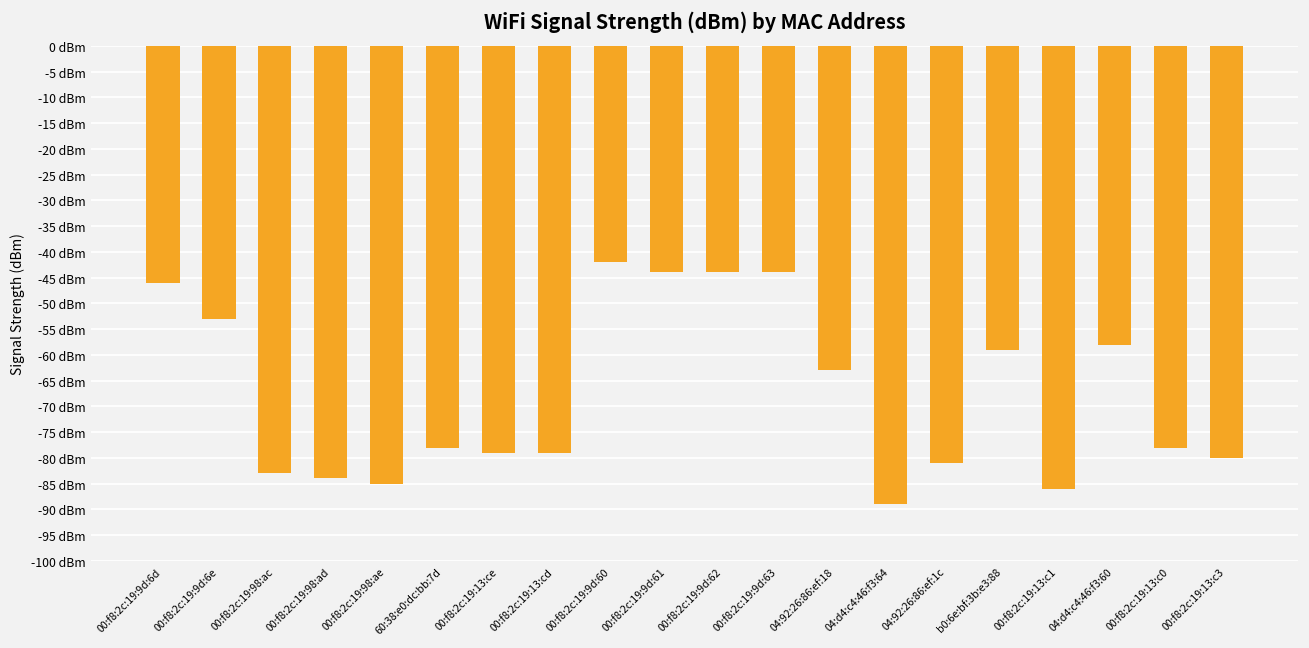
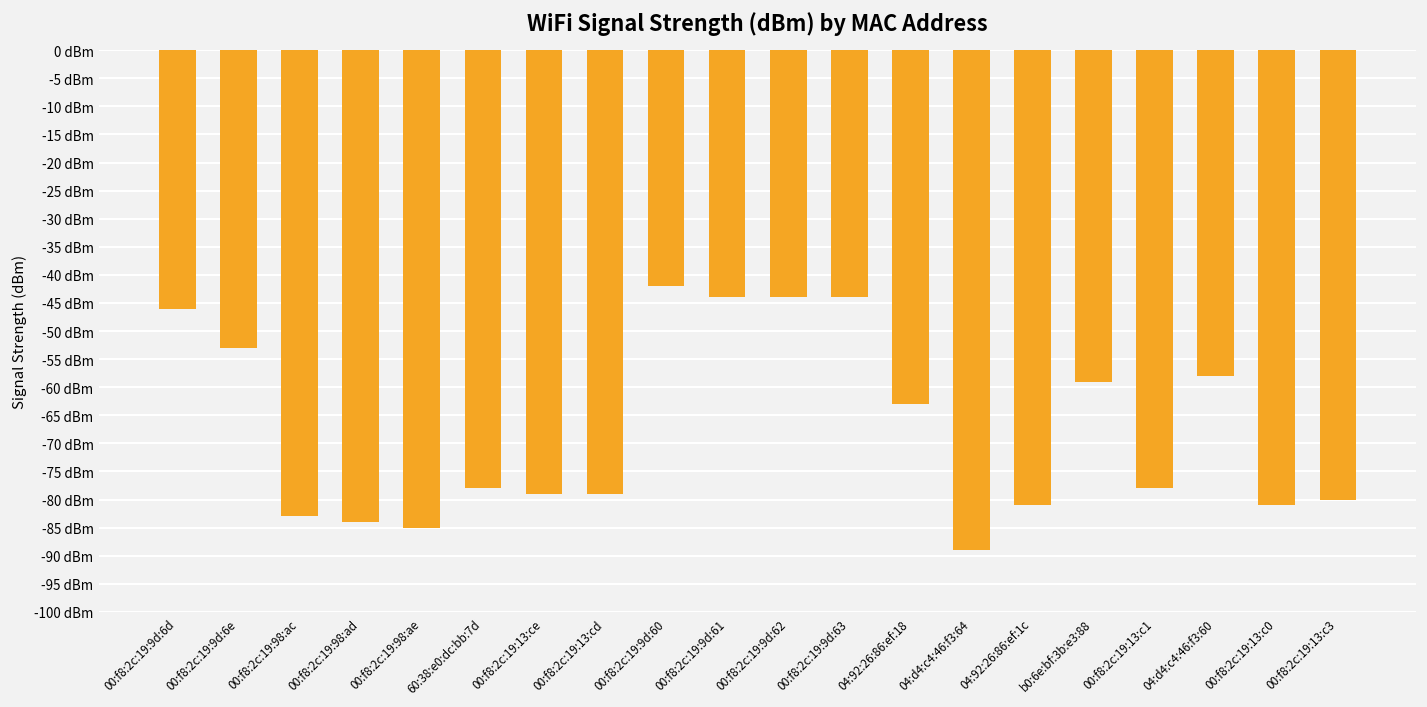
  {
    "00:f8:2c:19:9d:6d": "-46 dBm",
    "00:f8:2c:19:9d:6e": "-53 dBm",
    "00:f8:2c:19:98:ac": "-83 dBm",
    "00:f8:2c:19:98:ad": "-84 dBm",
    "00:f8:2c:19:98:ae": "-85 dBm",
    "60:38:e0:dc:bb:7d": "-78 dBm",
    "00:f8:2c:19:13:ce": "-79 dBm",
    "00:f8:2c:19:13:cd": "-79 dBm",
    "00:f8:2c:19:9d:60": "-42 dBm",
    "00:f8:2c:19:9d:61": "-44 dBm",
    "00:f8:2c:19:9d:62": "-44 dBm",
    "00:f8:2c:19:9d:63": "-44 dBm",
    "04:92:26:86:ef:18": "-63 dBm",
    "04:d4:c4:46:f3:64": "-89 dBm",
    "04:92:26:86:ef:1c": "-81 dBm",
    "b0:6e:bf:3b:e3:88": "-59 dBm",
-   "00:f8:2c:19:13:c1": "-86 dBm",
+   "00:f8:2c:19:13:c1": "-78 dBm",
    "04:d4:c4:46:f3:60": "-58 dBm",
-   "00:f8:2c:19:13:c0": "-78 dBm",
+   "00:f8:2c:19:13:c0": "-81 dBm",
    "00:f8:2c:19:13:c3": "-80 dBm"
  }
